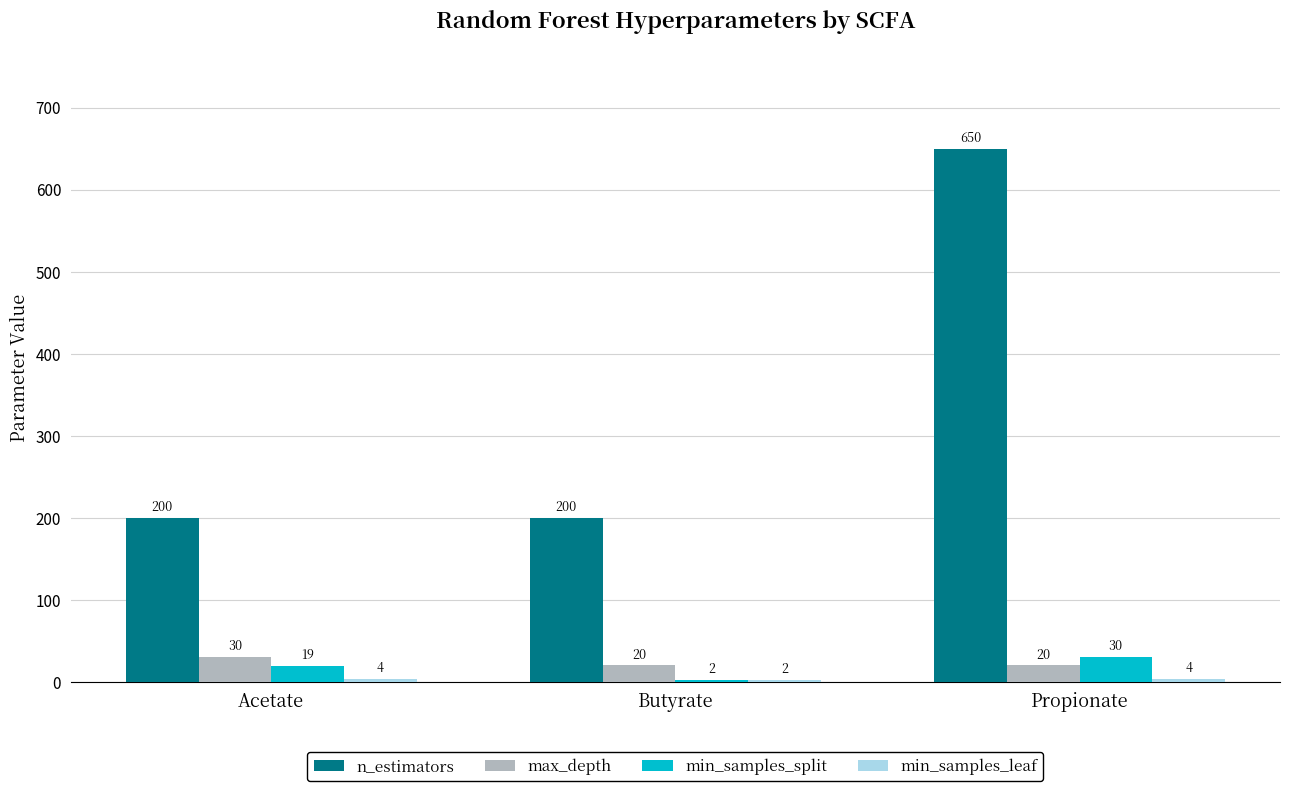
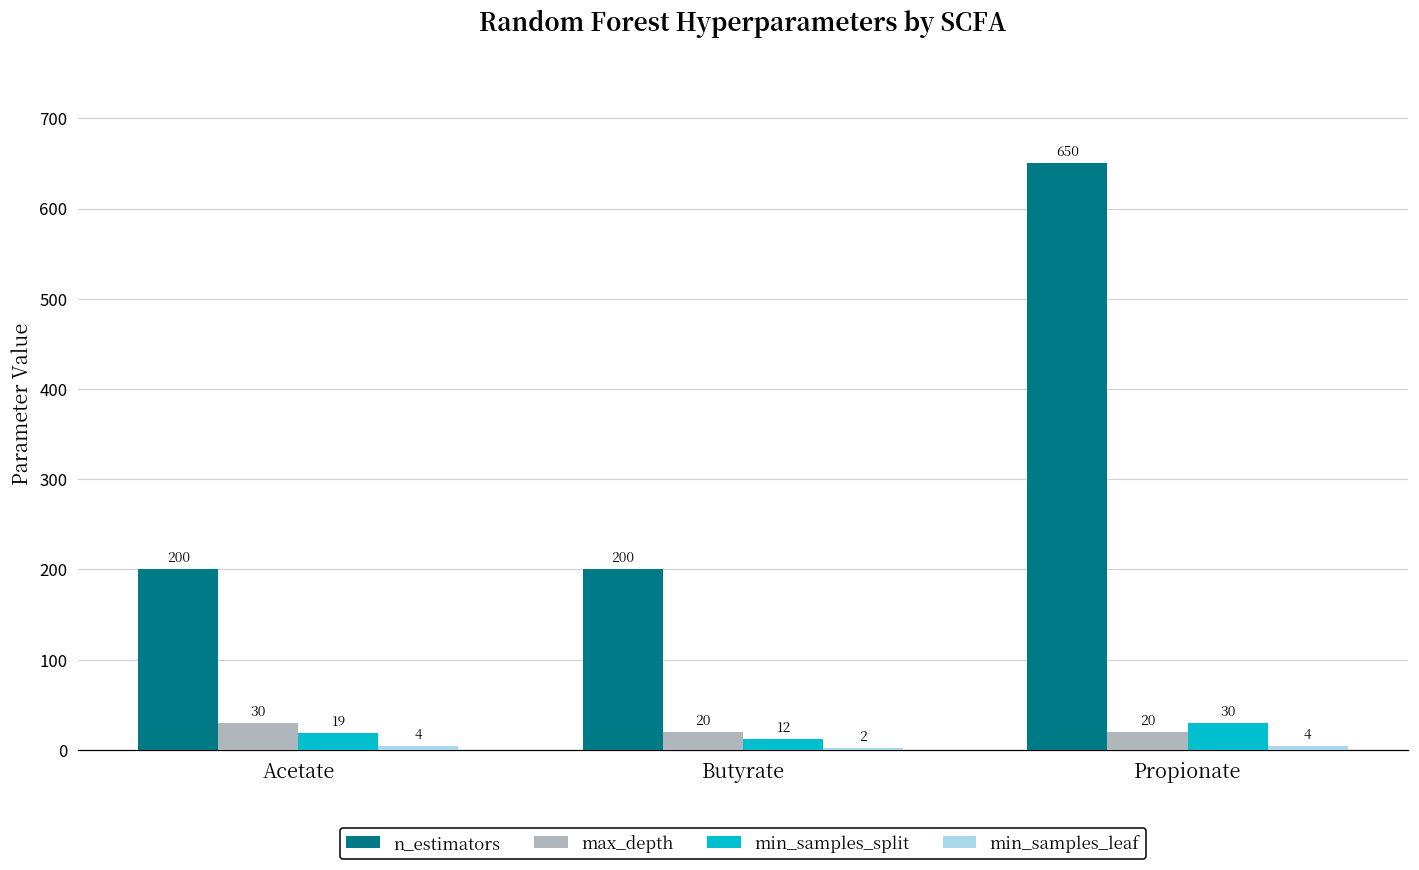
  {
    "n_estimators": {
      "Acetate": 200,
      "Butyrate": 200,
      "Propionate": 650
    },
    "min_samples_split": {
      "Acetate": 19,
-     "Butyrate": 2,
+     "Butyrate": 12,
      "Propionate": 30
    }
  }
